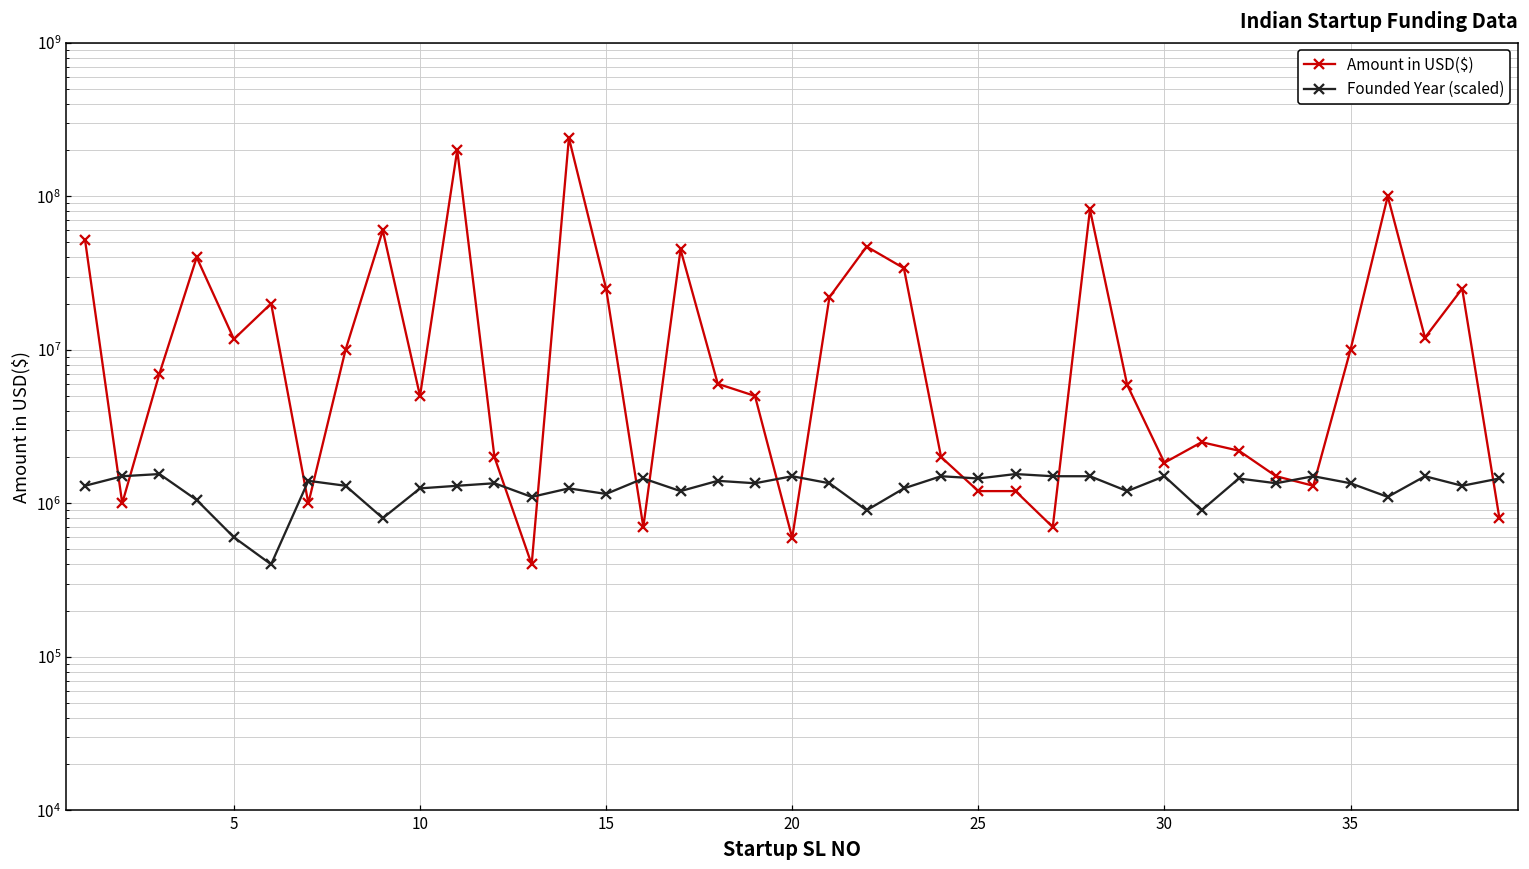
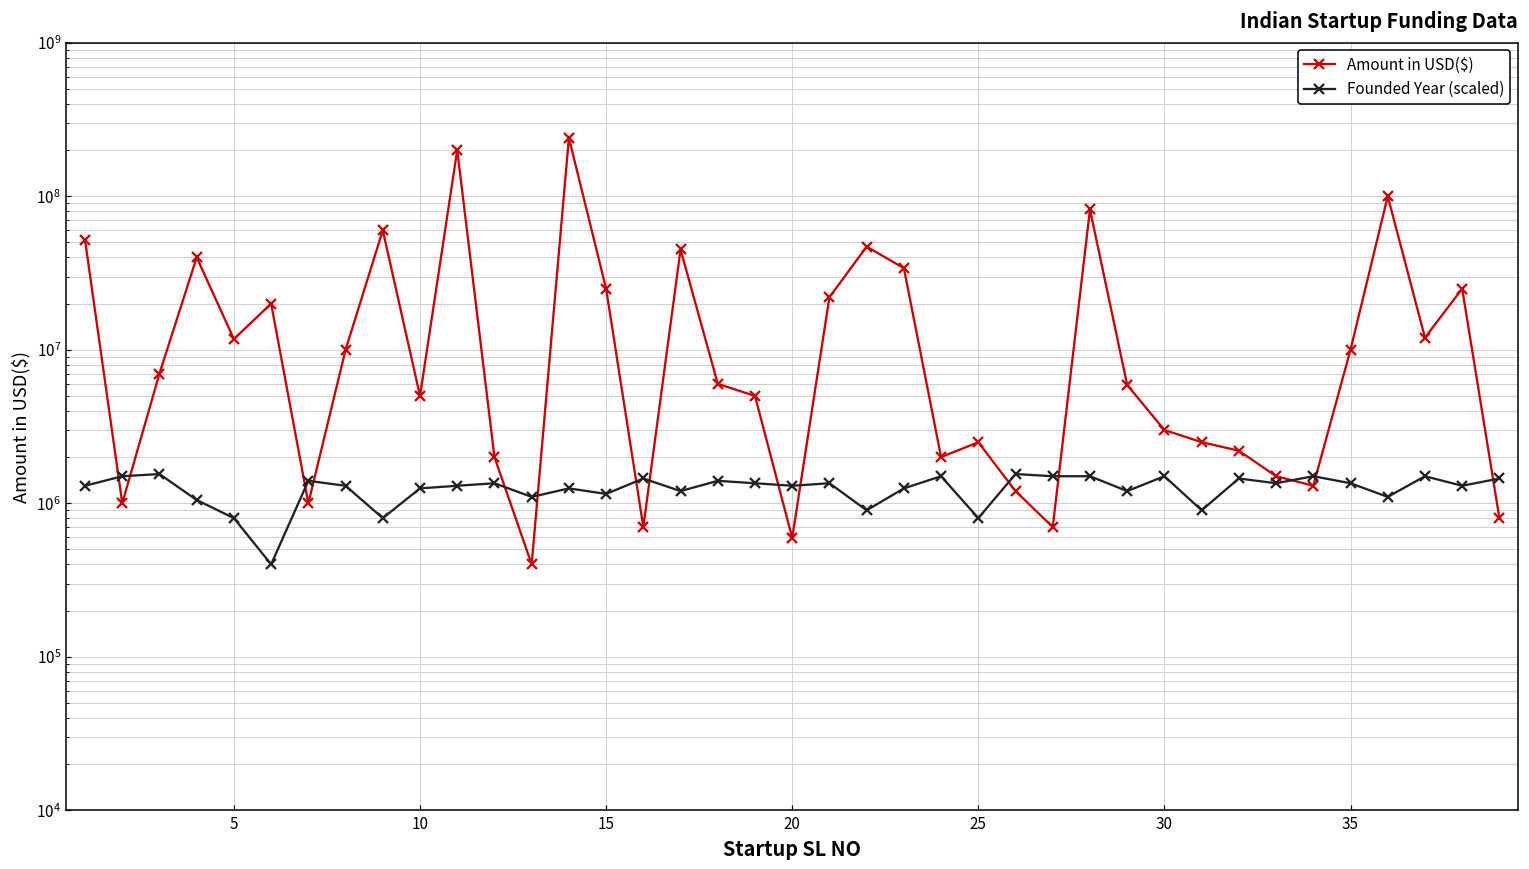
  {
    "Amount in USD($)": {
      "5": 12000000,
      "10": 5000000,
      "15": 25000000,
      "20": 600000,
-     "25": 1200000,
-     "30": 1800000,
+     "25": 2500000,
+     "30": 3000000,
      "35": 10000000
    },
    "Founded Year (scaled)": {
-     "5": 600000,
+     "5": 800000,
      "10": 1300000,
      "15": 1200000,
-     "20": 1500000,
-     "25": 1500000,
+     "20": 1300000,
+     "25": 800000,
      "30": 1500000,
      "35": 1400000
    }
  }
